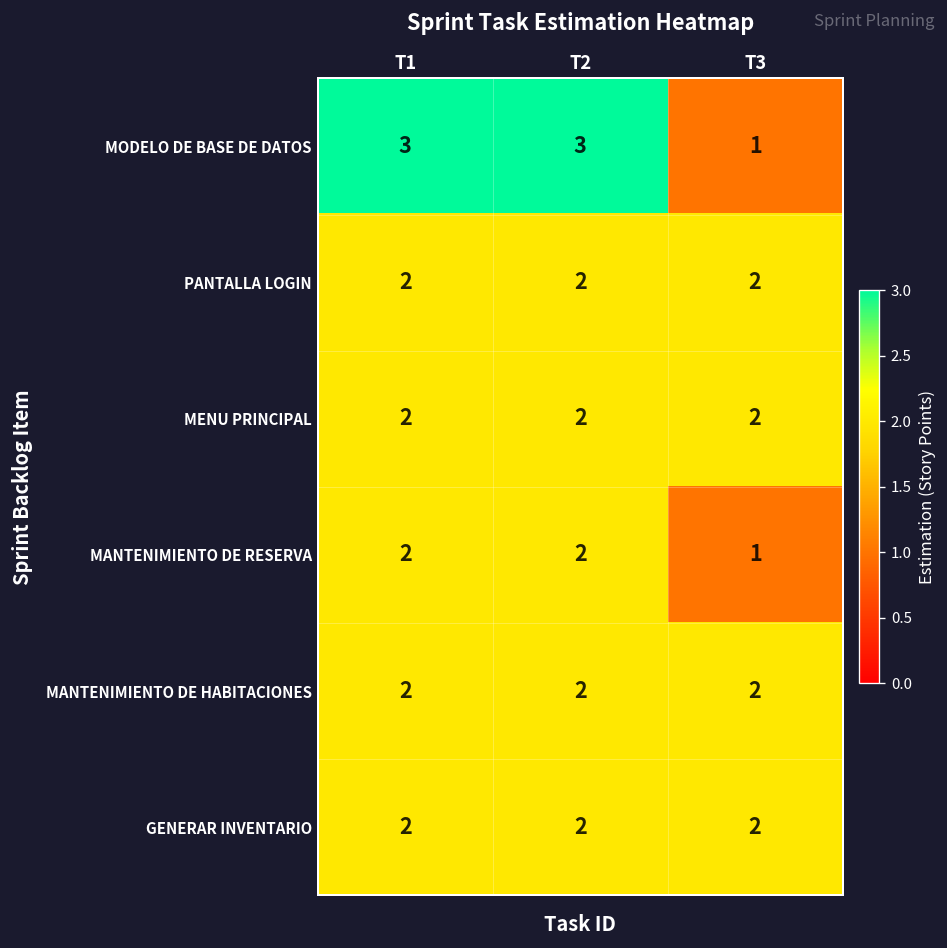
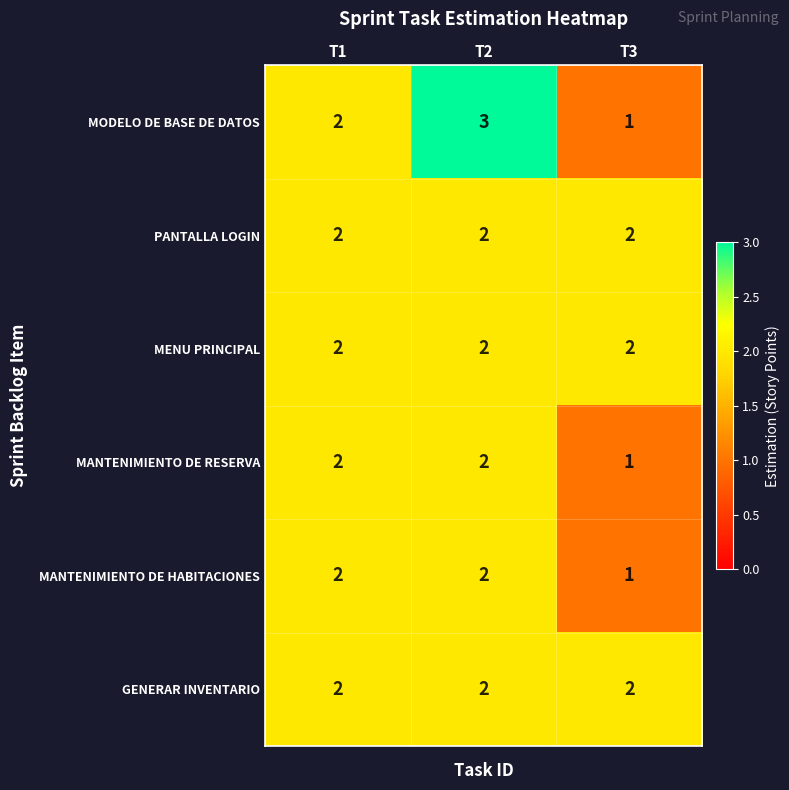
  {
    "MODELO DE BASE DE DATOS": {
-     "T1": 3,
+     "T1": 2,
      "T2": 3,
      "T3": 1
    },
    "PANTALLA LOGIN": {
      "T1": 2,
      "T2": 2,
      "T3": 2
    },
    "MENU PRINCIPAL": {
      "T1": 2,
      "T2": 2,
      "T3": 2
    },
    "MANTENIMIENTO DE RESERVA": {
      "T1": 2,
      "T2": 2,
      "T3": 1
    },
    "MANTENIMIENTO DE HABITACIONES": {
      "T1": 2,
      "T2": 2,
-     "T3": 2
+     "T3": 1
    },
    "GENERAR INVENTARIO": {
      "T1": 2,
      "T2": 2,
      "T3": 2
    }
  }
